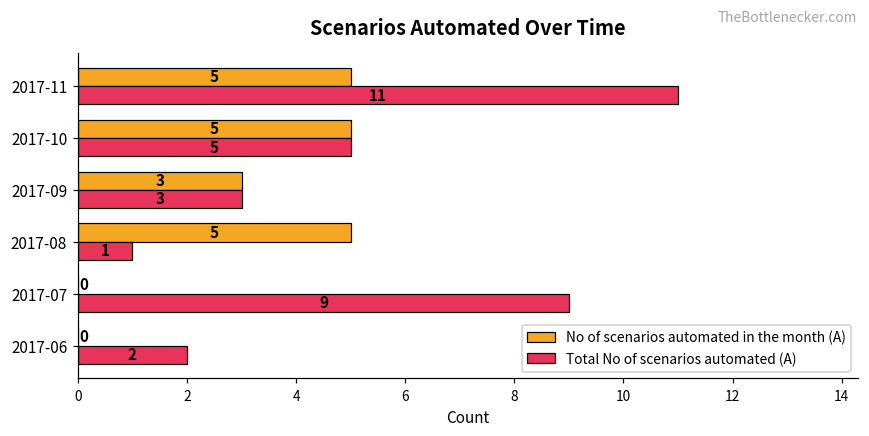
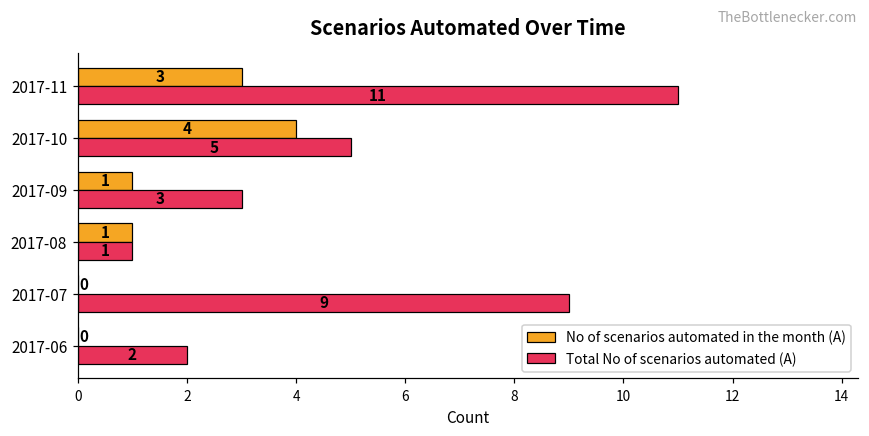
  {
    "No of scenarios automated in the month (A)": {
-     "2017-11": 5,
-     "2017-10": 5,
-     "2017-09": 3,
-     "2017-08": 5,
+     "2017-11": 3,
+     "2017-10": 4,
+     "2017-09": 1,
+     "2017-08": 1,
      "2017-07": 0,
      "2017-06": 0
    },
    "Total No of scenarios automated (A)": {
      "2017-11": 11,
      "2017-10": 5,
      "2017-09": 3,
      "2017-08": 1,
      "2017-07": 9,
      "2017-06": 2
    }
  }
